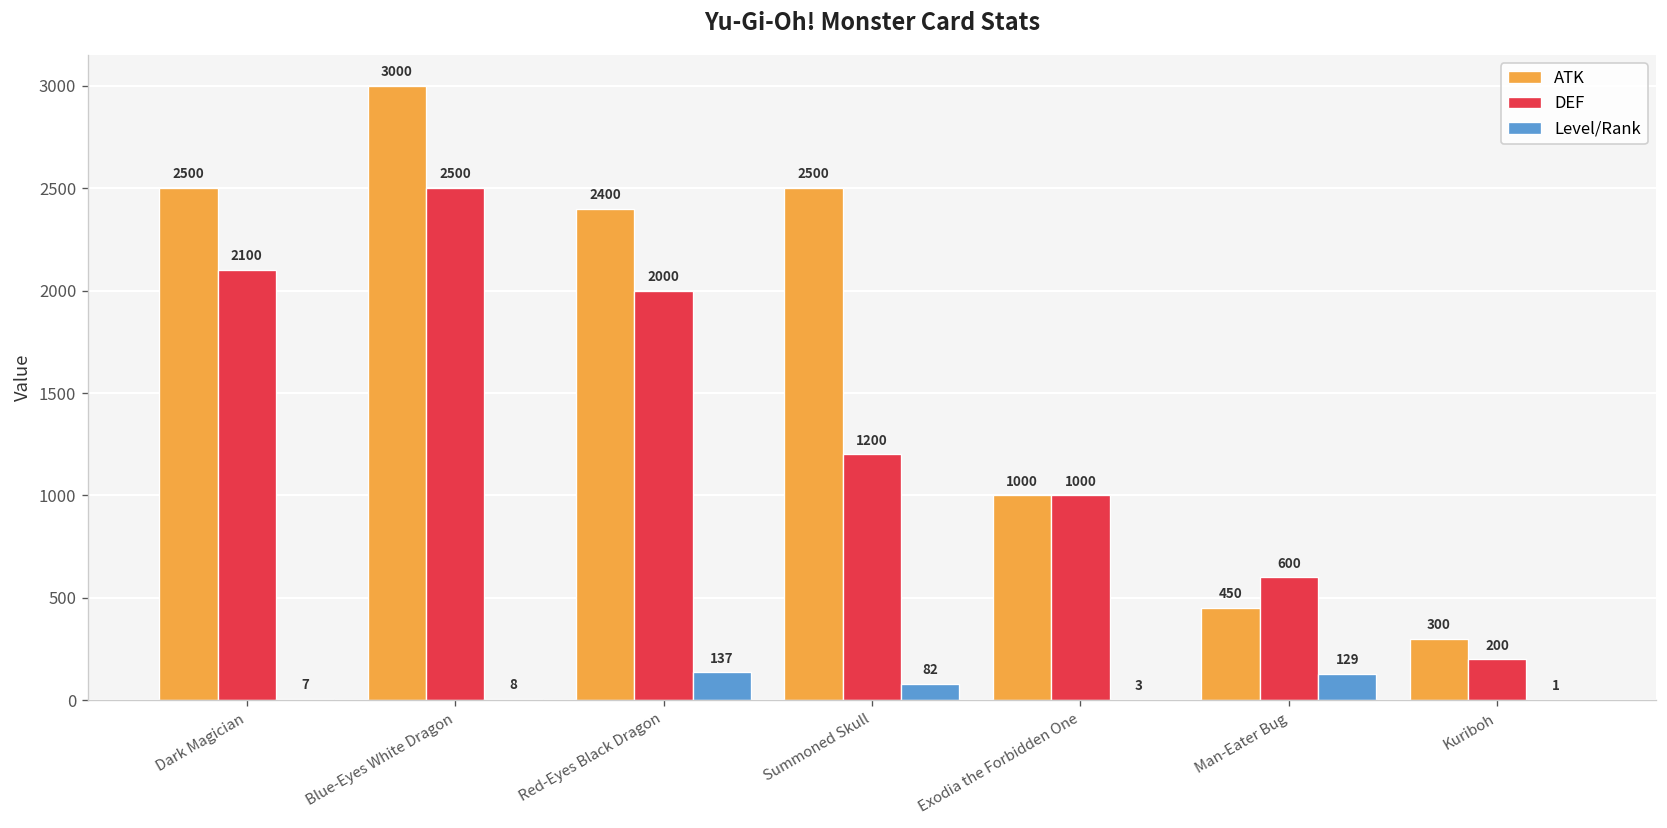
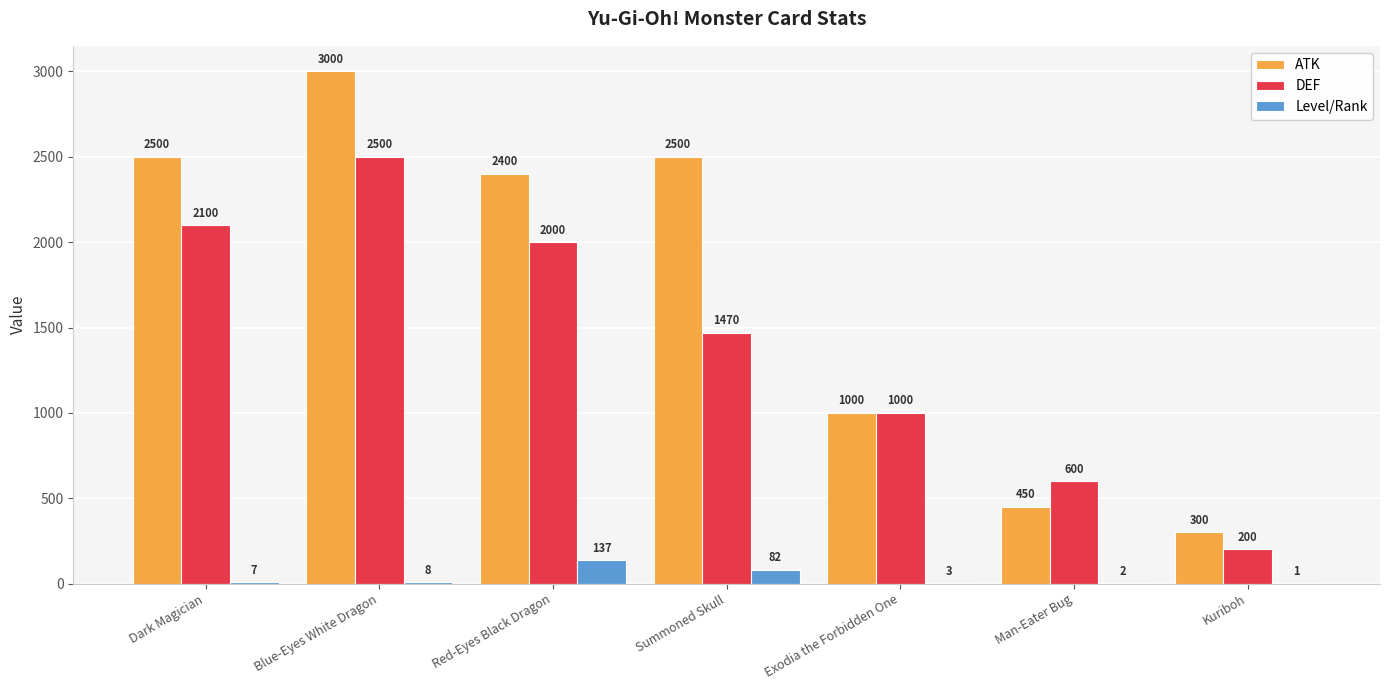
  {
    "ATK": {
      "Dark Magician": 2500,
      "Blue-Eyes White Dragon": 3000,
      "Red-Eyes Black Dragon": 2400,
      "Summoned Skull": 2500,
      "Exodia the Forbidden One": 1000,
      "Man-Eater Bug": 450,
      "Kuriboh": 300
    },
    "DEF": {
      "Dark Magician": 2100,
      "Blue-Eyes White Dragon": 2500,
      "Red-Eyes Black Dragon": 2000,
-     "Summoned Skull": 1200,
+     "Summoned Skull": 1470,
      "Exodia the Forbidden One": 1000,
      "Man-Eater Bug": 600,
      "Kuriboh": 200
    },
    "Level/Rank": {
      "Dark Magician": 7,
      "Blue-Eyes White Dragon": 8,
      "Red-Eyes Black Dragon": 137,
      "Summoned Skull": 82,
      "Exodia the Forbidden One": 3,
-     "Man-Eater Bug": 129,
+     "Man-Eater Bug": 2,
      "Kuriboh": 1
    }
  }
